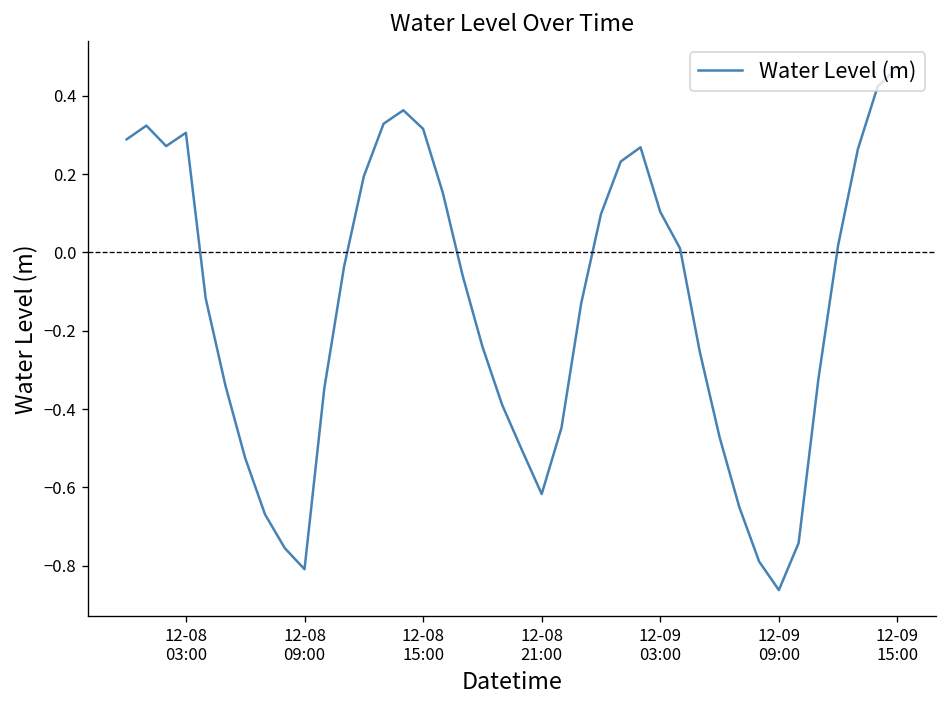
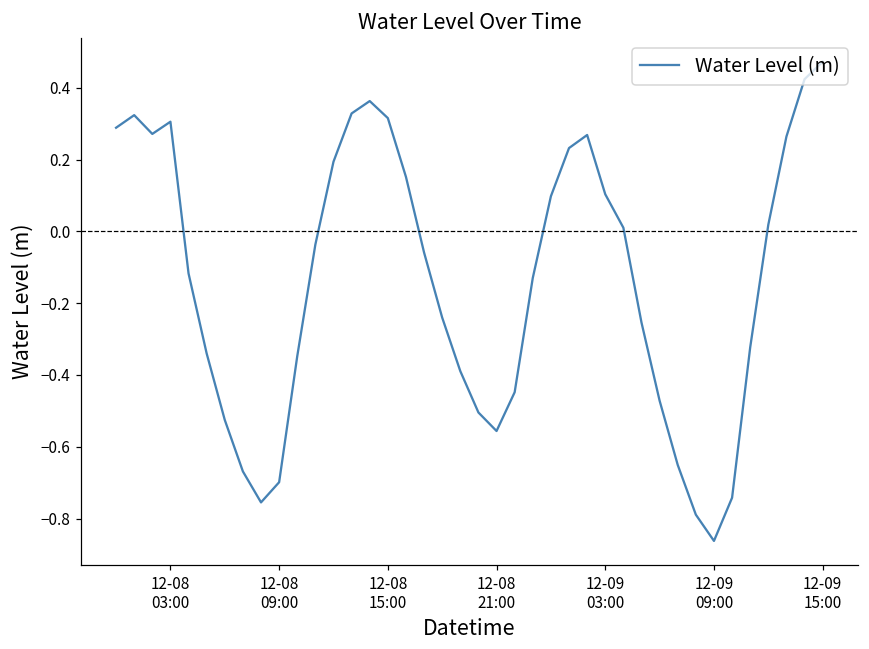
  {
    "12-08 03:00": 0.31,
-   "12-08 09:00": -0.81,
+   "12-08 09:00": -0.70,
    "12-08 15:00": 0.32,
-   "12-08 21:00": -0.62,
+   "12-08 21:00": -0.56,
    "12-09 03:00": 0.10,
    "12-09 09:00": -0.86
  }
